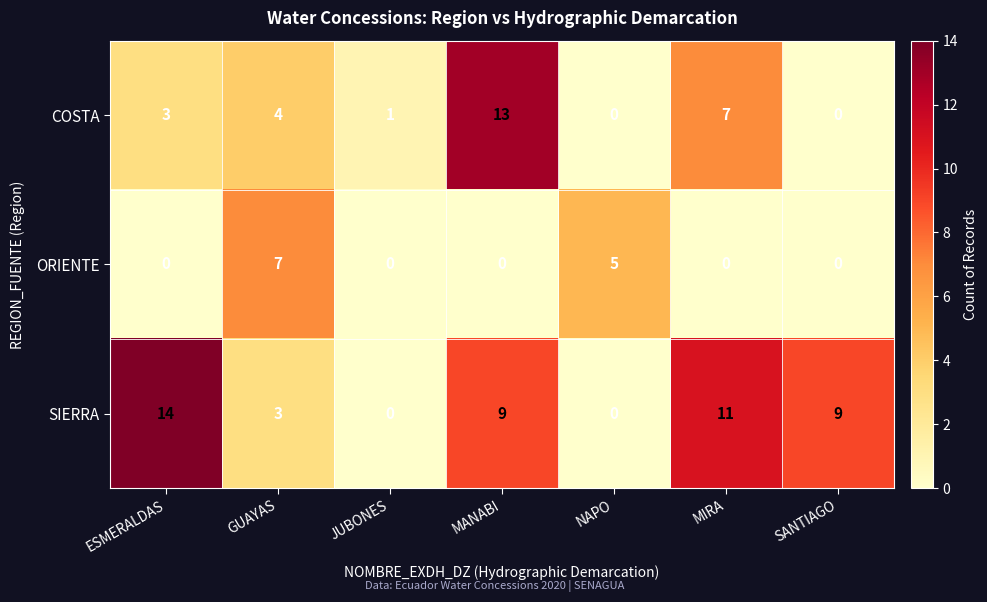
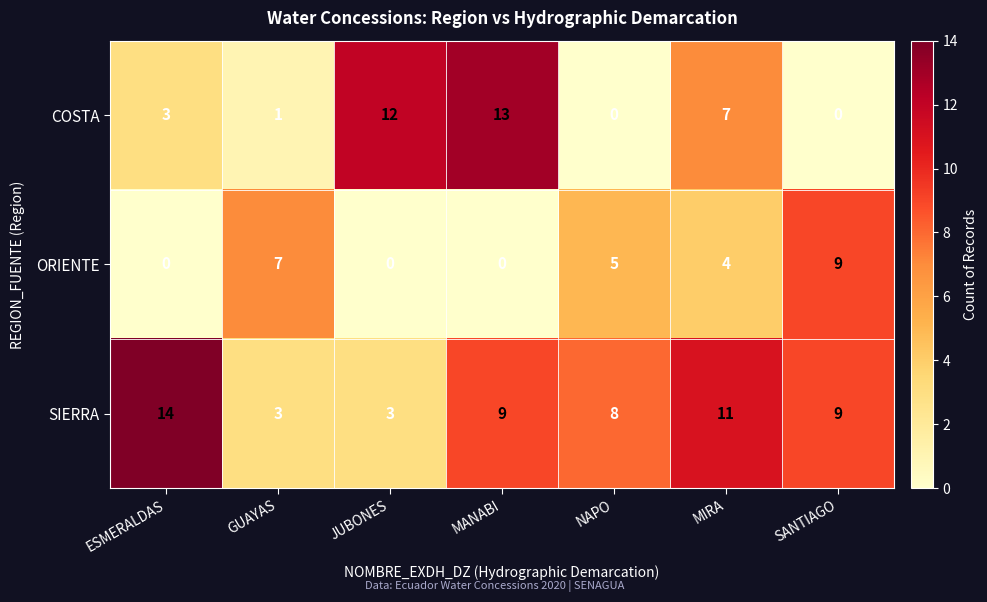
  {
    "COSTA": {
      "ESMERALDAS": 3,
-     "GUAYAS": 4,
-     "JUBONES": 1,
+     "GUAYAS": 1,
+     "JUBONES": 12,
      "MANABI": 13,
      "NAPO": 0,
      "MIRA": 7,
      "SANTIAGO": 0
    },
    "ORIENTE": {
      "ESMERALDAS": 0,
      "GUAYAS": 7,
      "JUBONES": 0,
      "MANABI": 0,
      "NAPO": 5,
-     "MIRA": 0,
-     "SANTIAGO": 0
+     "MIRA": 4,
+     "SANTIAGO": 9
    },
    "SIERRA": {
      "ESMERALDAS": 14,
      "GUAYAS": 3,
-     "JUBONES": 0,
+     "JUBONES": 3,
      "MANABI": 9,
-     "NAPO": 0,
+     "NAPO": 8,
      "MIRA": 11,
      "SANTIAGO": 9
    }
  }
